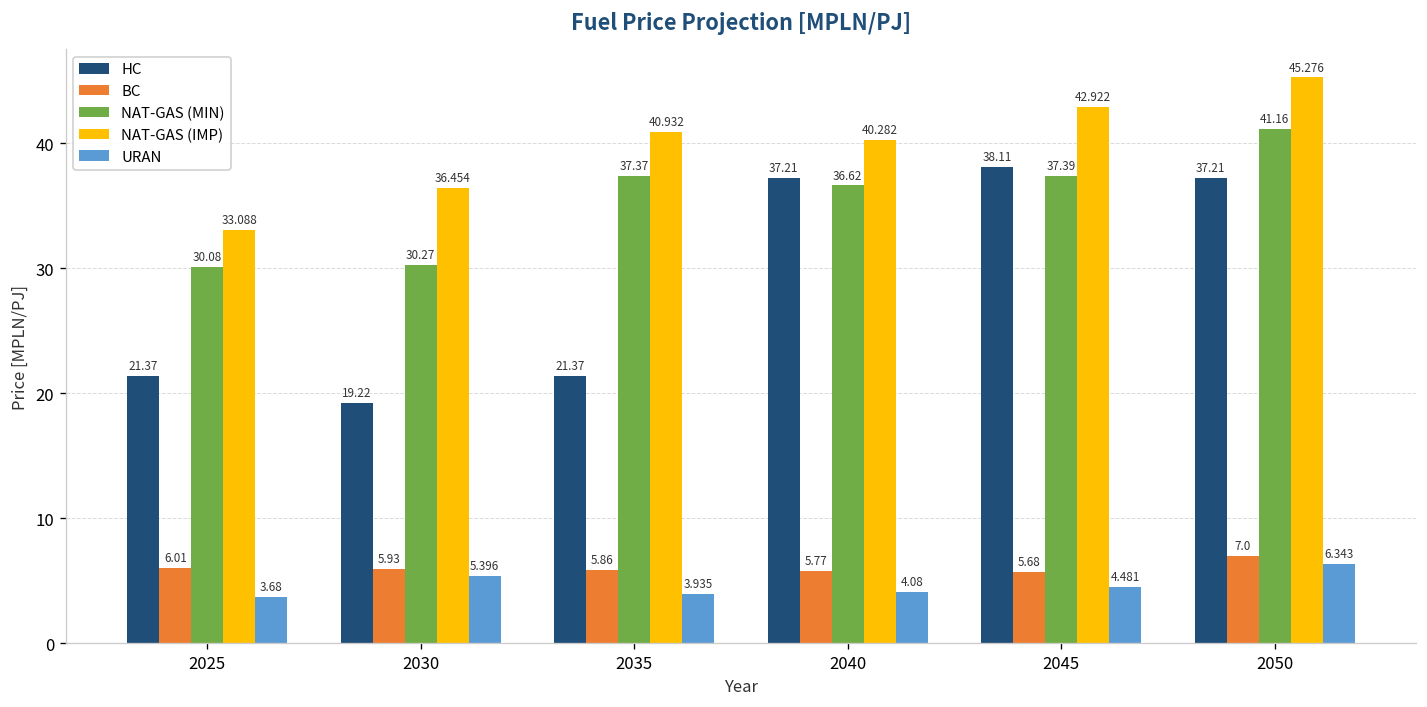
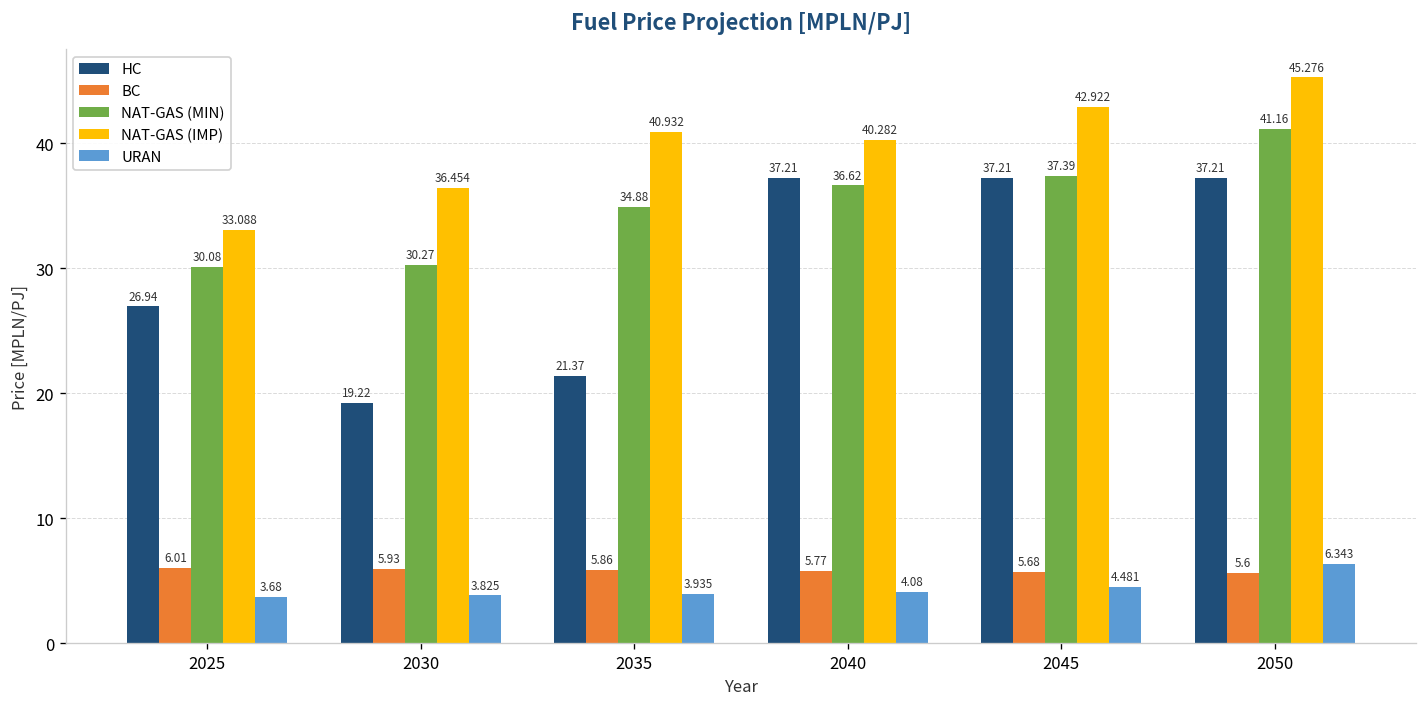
  {
    "HC": {
-     "2025": 21.37,
+     "2025": 26.94,
      "2030": 19.22,
      "2035": 21.37,
      "2040": 37.21,
-     "2045": 38.11,
+     "2045": 37.21,
      "2050": 37.21
    },
    "BC": {
      "2025": 6.01,
      "2030": 5.93,
      "2035": 5.86,
      "2040": 5.77,
      "2045": 5.68,
-     "2050": 7.0
+     "2050": 5.6
    },
    "NAT-GAS (MIN)": {
      "2025": 30.08,
      "2030": 30.27,
-     "2035": 37.37,
+     "2035": 34.88,
      "2040": 36.62,
      "2045": 37.39,
      "2050": 41.16
    },
    "NAT-GAS (IMP)": {
      "2025": 33.088,
      "2030": 36.454,
      "2035": 40.932,
      "2040": 40.282,
      "2045": 42.922,
      "2050": 45.276
    },
    "URAN": {
      "2025": 3.68,
-     "2030": 5.396,
+     "2030": 3.825,
      "2035": 3.935,
      "2040": 4.08,
      "2045": 4.481,
      "2050": 6.343
    }
  }
